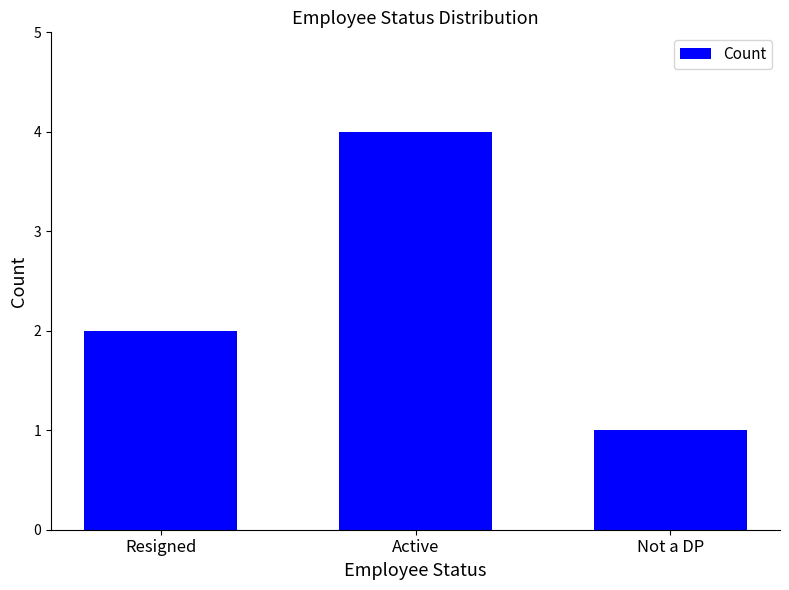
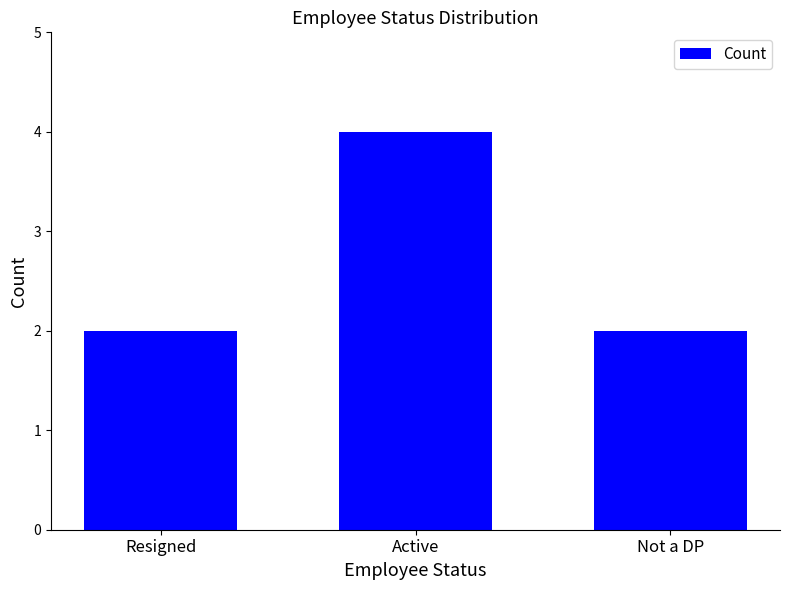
  {
    "Resigned": 2,
    "Active": 4,
-   "Not a DP": 1
+   "Not a DP": 2
  }
